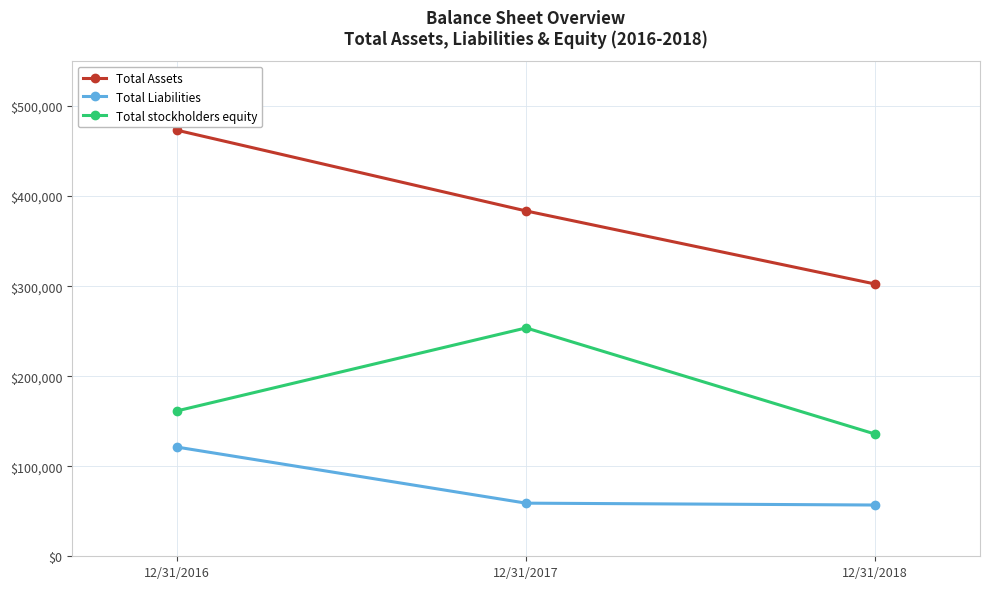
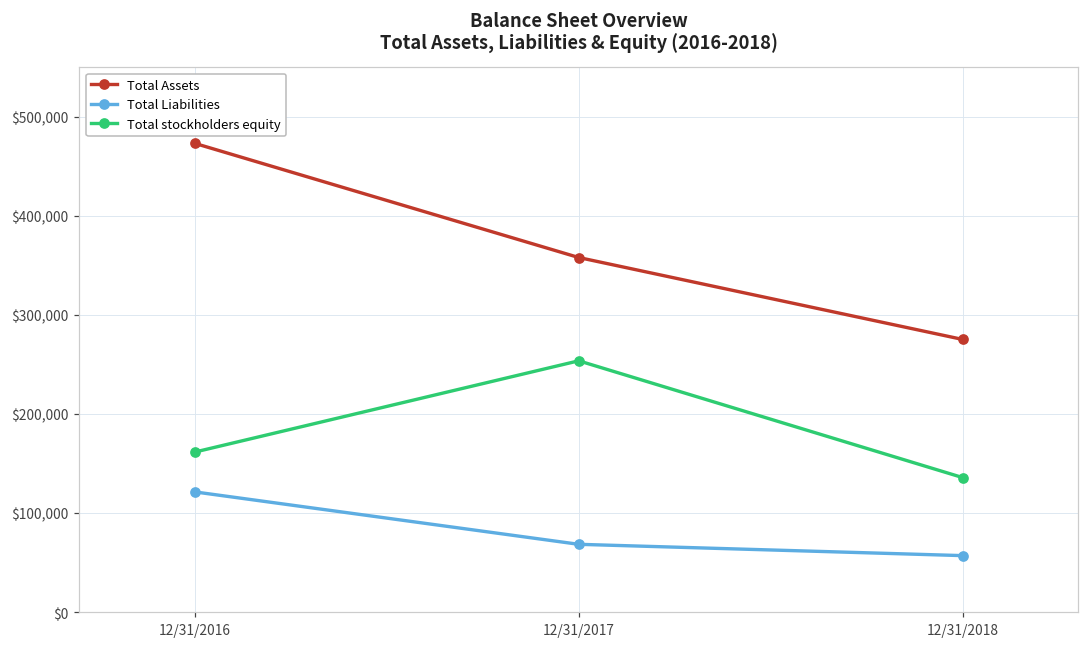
  {
    "Total Assets": {
      "12/31/2016": "$470,000",
-     "12/31/2017": "$380,000",
-     "12/31/2018": "$300,000"
+     "12/31/2017": "$360,000",
+     "12/31/2018": "$280,000"
    },
    "Total Liabilities": {
      "12/31/2016": "$120,000",
-     "12/31/2017": "$60,000",
+     "12/31/2017": "$70,000",
      "12/31/2018": "$60,000"
    },
    "Total stockholders equity": {
      "12/31/2016": "$160,000",
      "12/31/2017": "$250,000",
      "12/31/2018": "$140,000"
    }
  }
